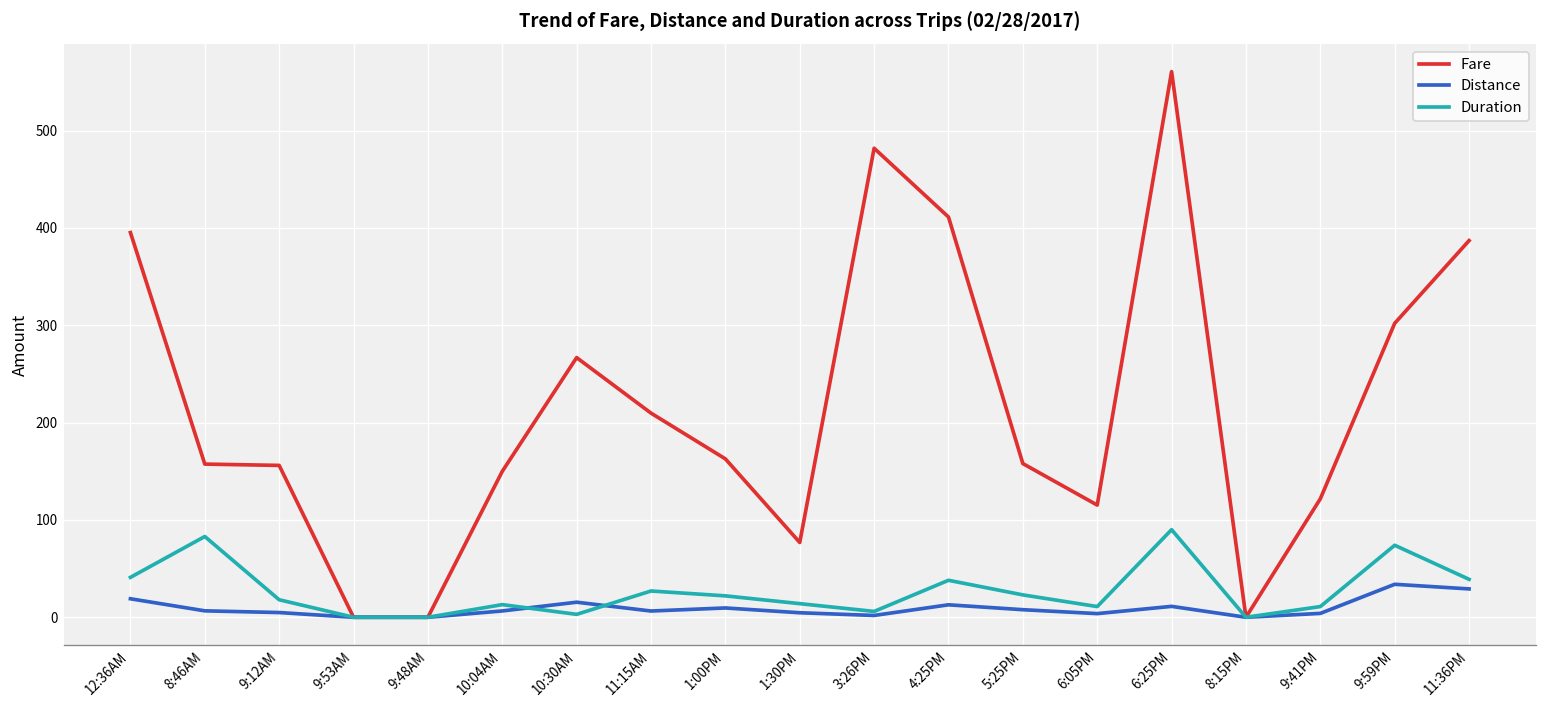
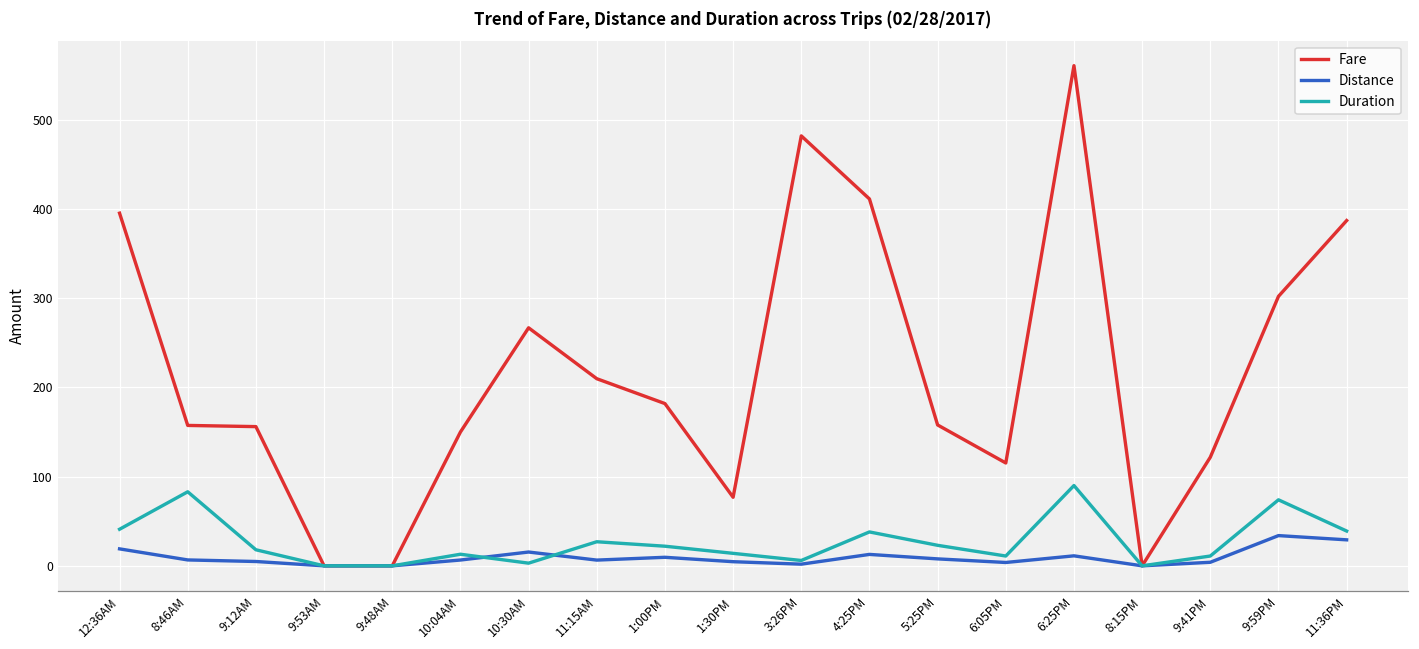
  {
    "Fare": {
      "12:36AM": 400,
      "8:46AM": 160,
      "9:12AM": 160,
      "10:04AM": 150,
      "10:30AM": 270,
      "11:15AM": 210,
-     "1:00PM": 160,
+     "1:00PM": 180,
      "1:30PM": 80,
      "3:26PM": 480,
      "4:25PM": 410,
      "5:25PM": 160,
      "6:05PM": 120,
      "6:25PM": 560,
      "9:41PM": 120,
      "9:59PM": 300,
      "11:36PM": 390
    },
    "Distance": {
      "12:36AM": 20,
      "8:46AM": 10,
      "9:12AM": 0,
      "10:04AM": 10,
      "10:30AM": 20,
      "11:15AM": 10,
      "1:00PM": 10,
      "1:30PM": 0,
      "3:26PM": 0,
      "4:25PM": 10,
      "5:25PM": 10,
      "6:05PM": 0,
      "6:25PM": 10,
      "9:41PM": 0,
      "9:59PM": 30,
      "11:36PM": 30
    },
    "Duration": {
      "12:36AM": 40,
      "8:46AM": 80,
      "9:12AM": 20,
      "10:04AM": 10,
      "10:30AM": 0,
      "11:15AM": 30,
      "1:00PM": 20,
      "1:30PM": 10,
      "3:26PM": 10,
      "4:25PM": 40,
      "5:25PM": 20,
      "6:05PM": 10,
      "6:25PM": 90,
      "9:41PM": 10,
      "9:59PM": 70,
      "11:36PM": 40
    }
  }
